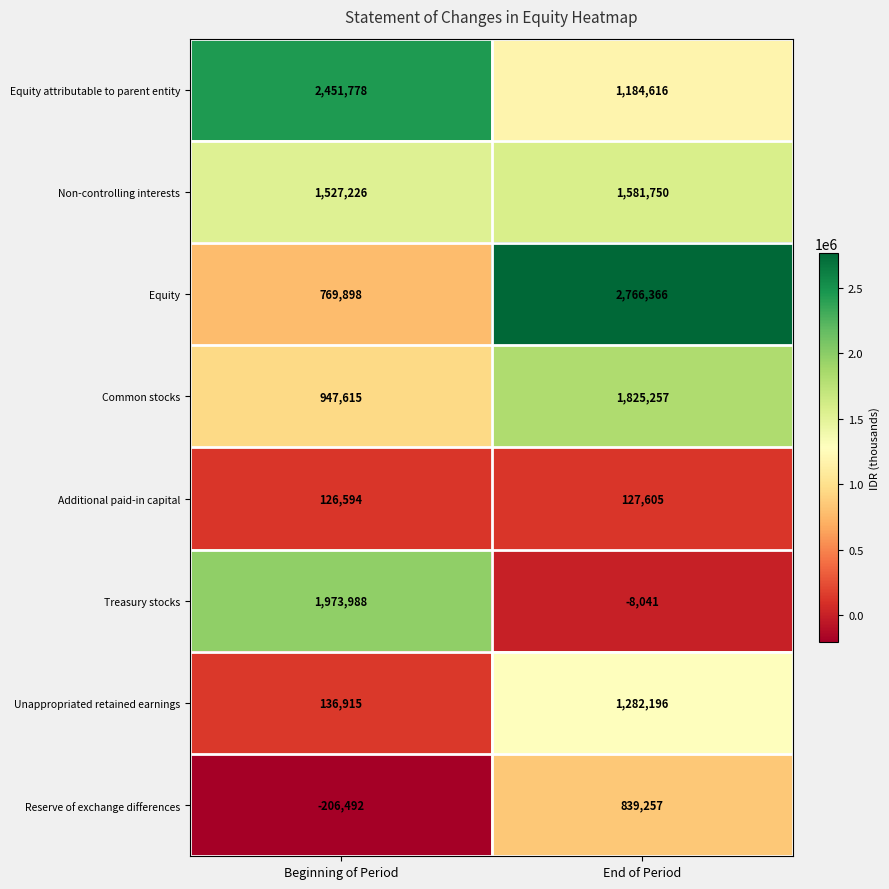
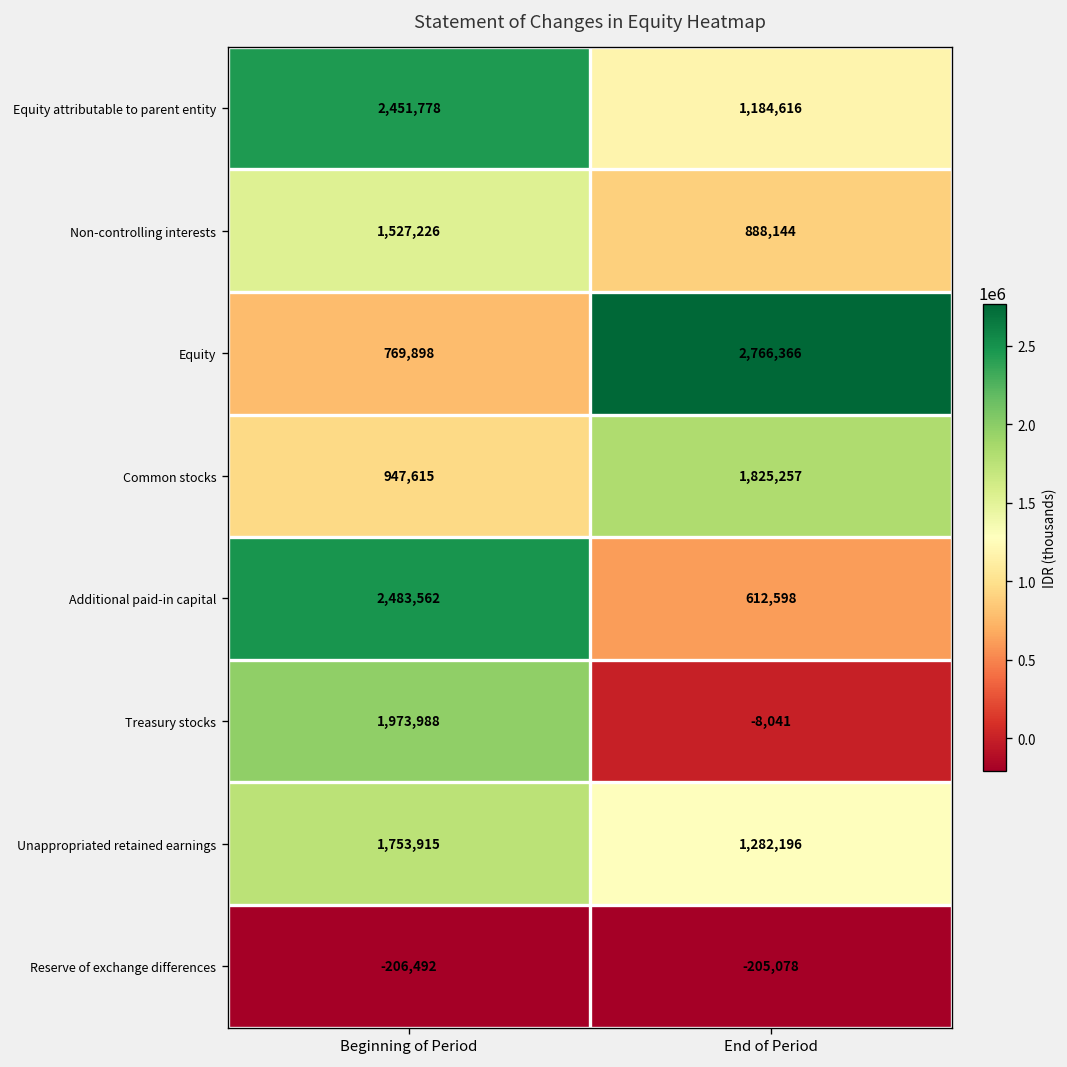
  {
    "Equity attributable to parent entity": {
      "Beginning of Period": "2,451,778",
      "End of Period": "1,184,616"
    },
    "Non-controlling interests": {
      "Beginning of Period": "1,527,226",
-     "End of Period": "1,581,750"
+     "End of Period": "888,144"
    },
    "Equity": {
      "Beginning of Period": "769,898",
      "End of Period": "2,766,366"
    },
    "Common stocks": {
      "Beginning of Period": "947,615",
      "End of Period": "1,825,257"
    },
    "Additional paid-in capital": {
-     "Beginning of Period": "126,594",
-     "End of Period": "127,605"
+     "Beginning of Period": "2,483,562",
+     "End of Period": "612,598"
    },
    "Treasury stocks": {
      "Beginning of Period": "1,973,988",
      "End of Period": "-8,041"
    },
    "Unappropriated retained earnings": {
-     "Beginning of Period": "136,915",
+     "Beginning of Period": "1,753,915",
      "End of Period": "1,282,196"
    },
    "Reserve of exchange differences": {
      "Beginning of Period": "-206,492",
-     "End of Period": "839,257"
+     "End of Period": "-205,078"
    }
  }
